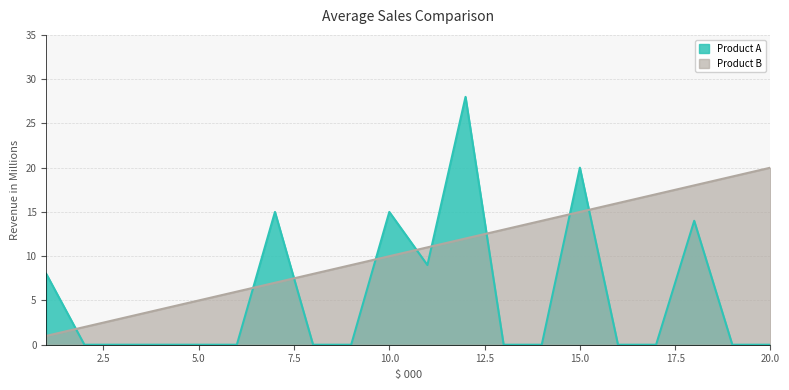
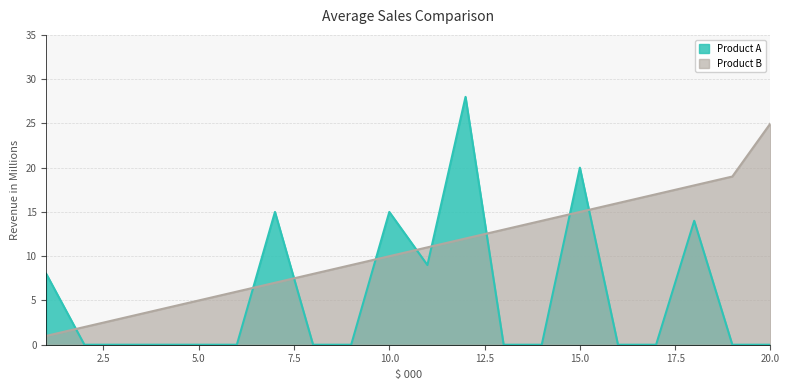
  {
    "Product A": {
      "5.0": 0,
      "10.0": 15,
      "15.0": 20,
      "20.0": 0
    },
    "Product B": {
      "5.0": 5,
      "10.0": 10,
      "15.0": 15,
-     "20.0": 20
+     "20.0": 25
    }
  }
